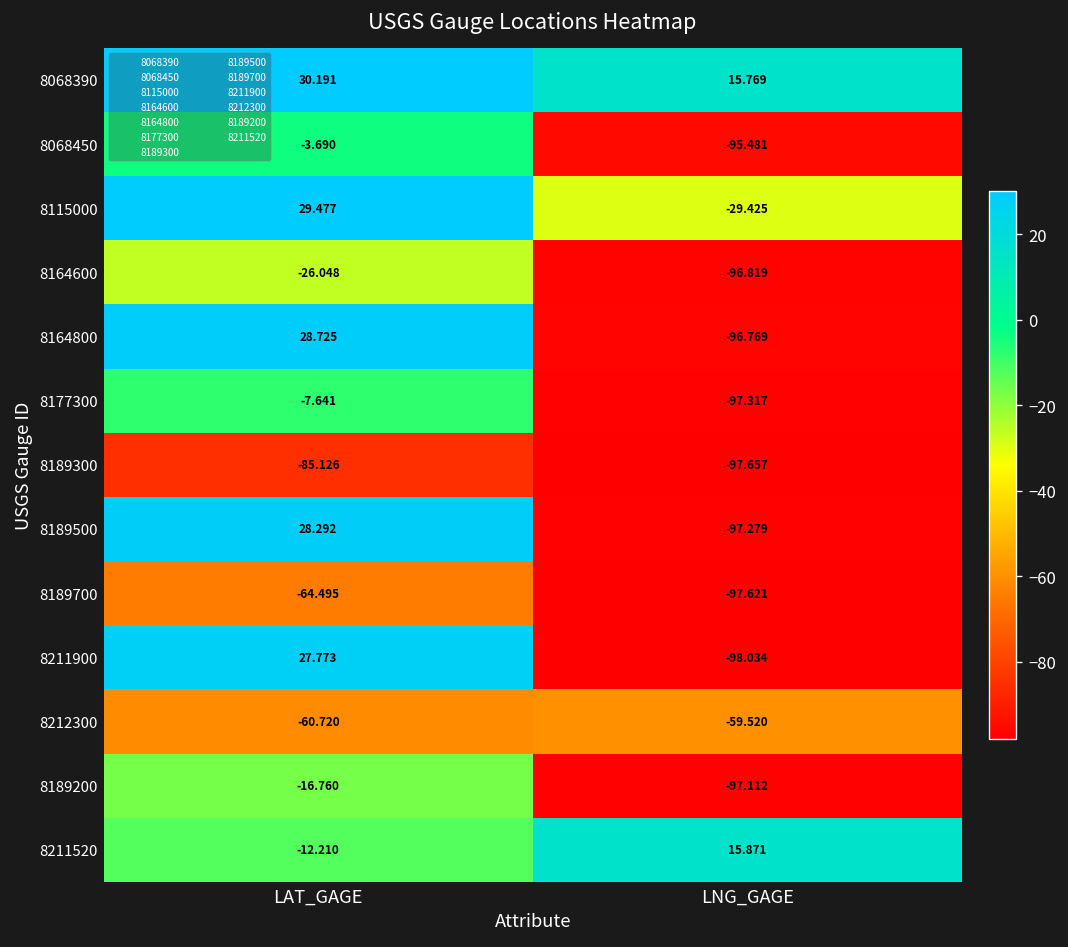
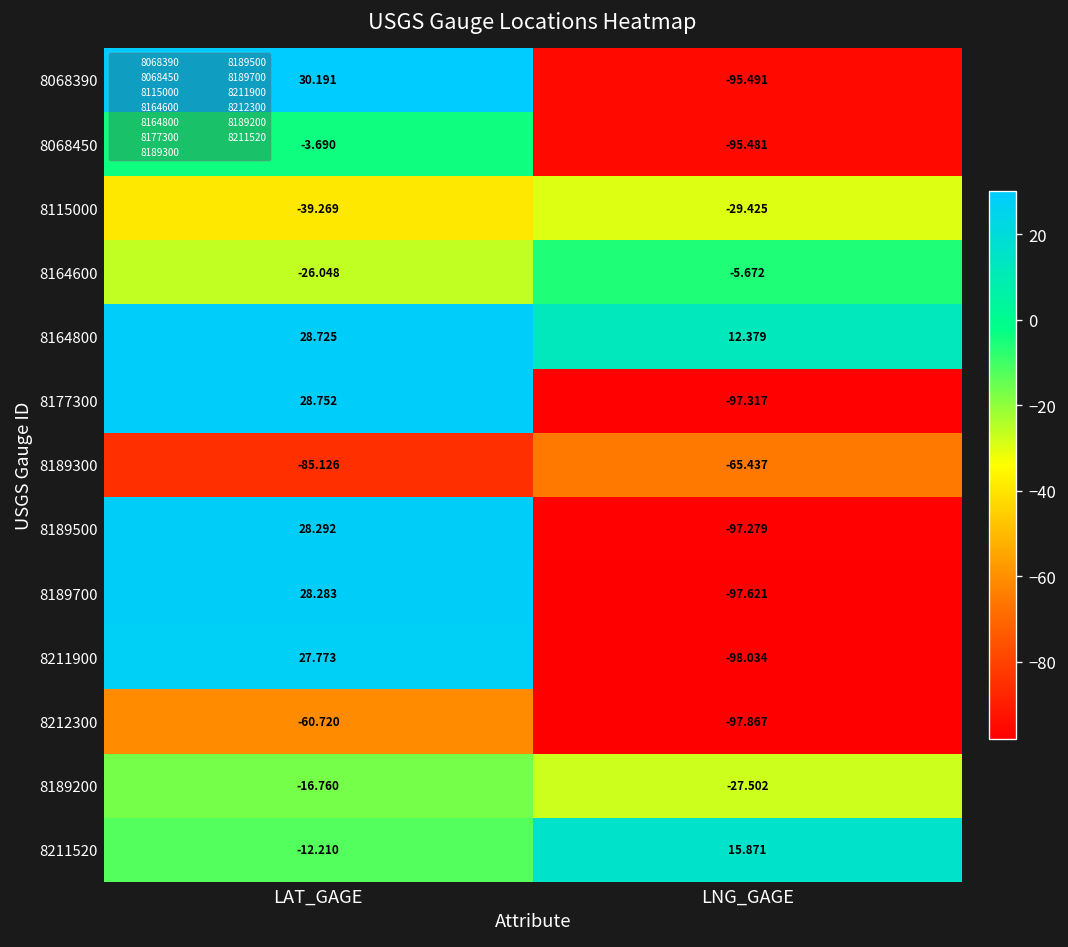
  {
    "8068390": {
      "LAT_GAGE": 30.191,
-     "LNG_GAGE": 15.769
+     "LNG_GAGE": -95.491
    },
    "8068450": {
      "LAT_GAGE": -3.690,
      "LNG_GAGE": -95.481
    },
    "8115000": {
-     "LAT_GAGE": 29.477,
+     "LAT_GAGE": -39.269,
      "LNG_GAGE": -29.425
    },
    "8164600": {
      "LAT_GAGE": -26.048,
-     "LNG_GAGE": -96.819
+     "LNG_GAGE": -5.672
    },
    "8164800": {
      "LAT_GAGE": 28.725,
-     "LNG_GAGE": -96.769
+     "LNG_GAGE": 12.379
    },
    "8177300": {
-     "LAT_GAGE": -7.641,
+     "LAT_GAGE": 28.752,
      "LNG_GAGE": -97.317
    },
    "8189300": {
      "LAT_GAGE": -85.126,
-     "LNG_GAGE": -97.657
+     "LNG_GAGE": -65.437
    },
    "8189500": {
      "LAT_GAGE": 28.292,
      "LNG_GAGE": -97.279
    },
    "8189700": {
-     "LAT_GAGE": -64.495,
+     "LAT_GAGE": 28.283,
      "LNG_GAGE": -97.621
    },
    "8211900": {
      "LAT_GAGE": 27.773,
      "LNG_GAGE": -98.034
    },
    "8212300": {
      "LAT_GAGE": -60.720,
-     "LNG_GAGE": -59.520
+     "LNG_GAGE": -97.867
    },
    "8189200": {
      "LAT_GAGE": -16.760,
-     "LNG_GAGE": -97.112
+     "LNG_GAGE": -27.502
    },
    "8211520": {
      "LAT_GAGE": -12.210,
      "LNG_GAGE": 15.871
    }
  }
